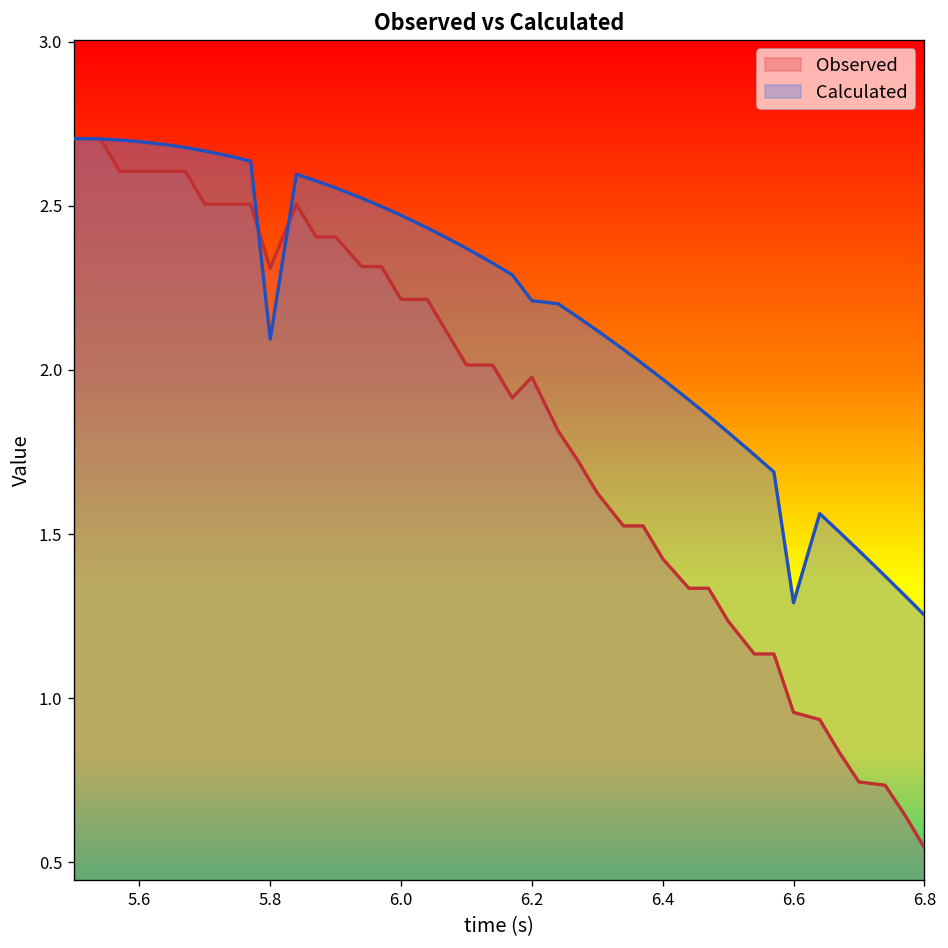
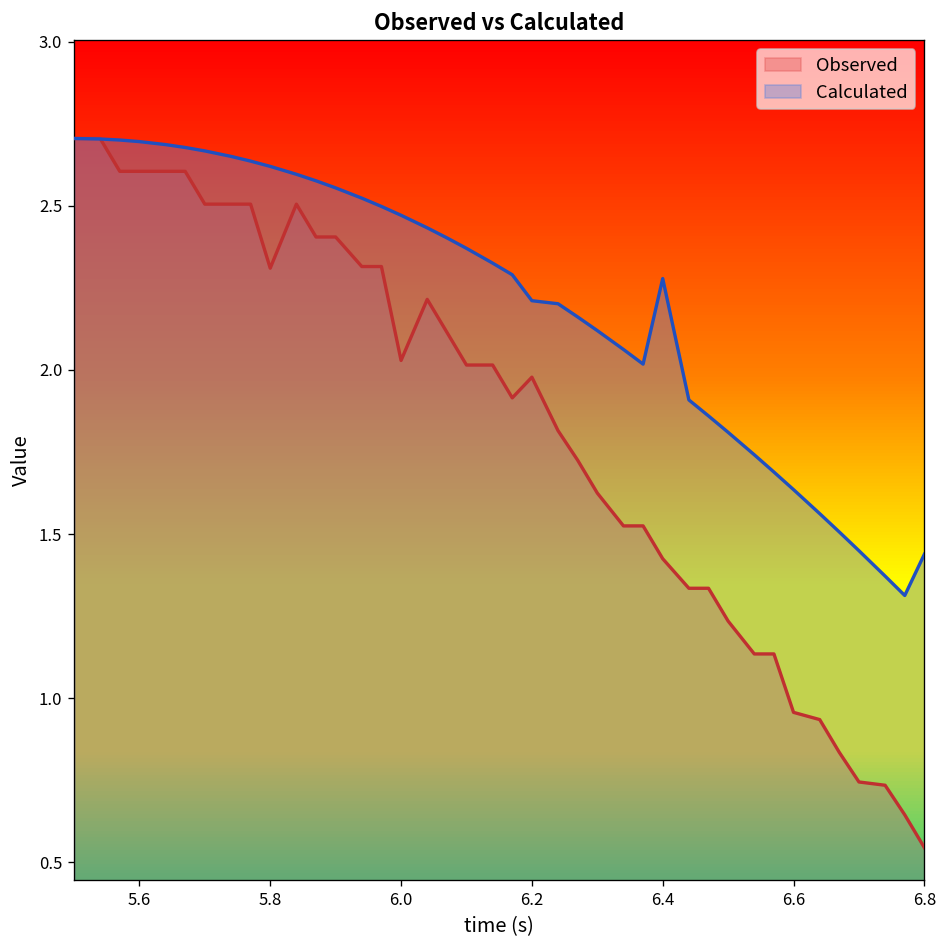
  {
    "Observed": {
      "5.6": 2.61,
      "5.8": 2.31,
-     "6.0": 2.22,
+     "6.0": 2.03,
      "6.2": 1.98,
      "6.4": 1.43,
      "6.6": 0.96,
      "6.8": 0.55
    },
    "Calculated": {
      "5.6": 2.70,
-     "5.8": 2.09,
+     "5.8": 2.62,
      "6.0": 2.47,
      "6.2": 2.21,
-     "6.4": 1.97,
-     "6.6": 1.29,
-     "6.8": 1.25
+     "6.4": 2.28,
+     "6.6": 1.64,
+     "6.8": 1.44
    }
  }
